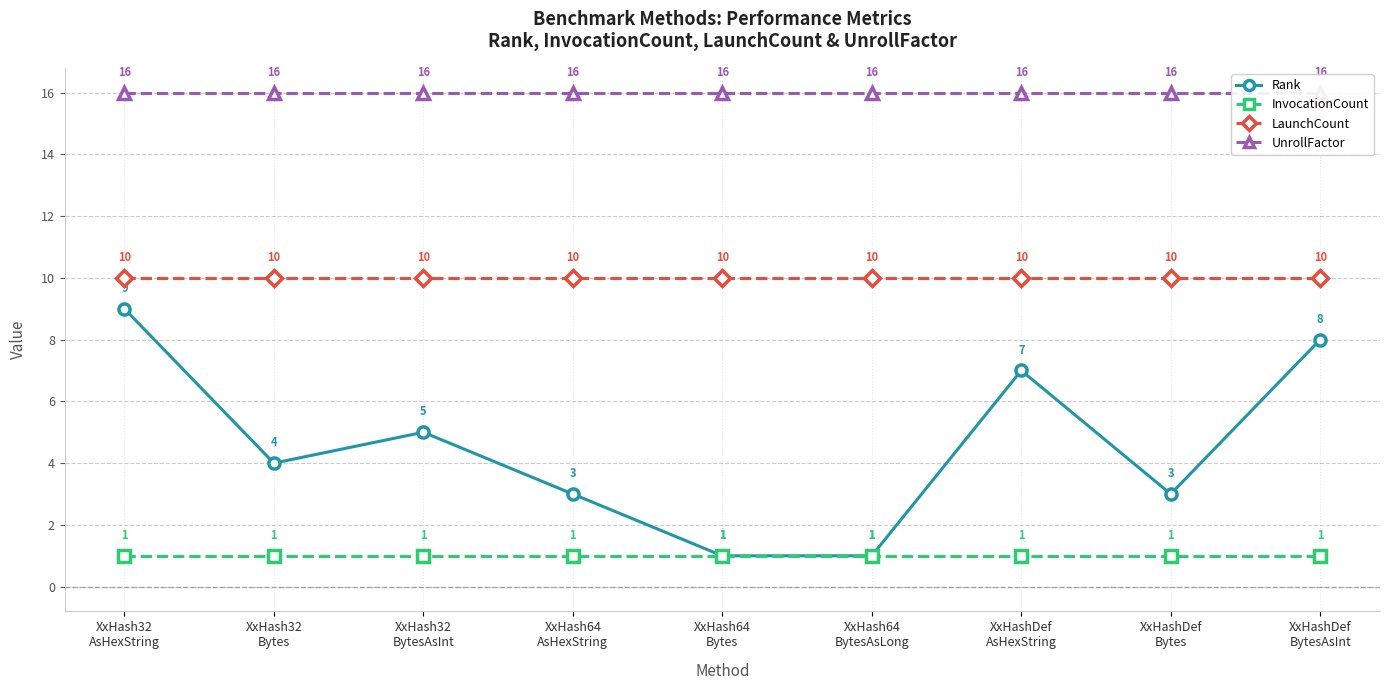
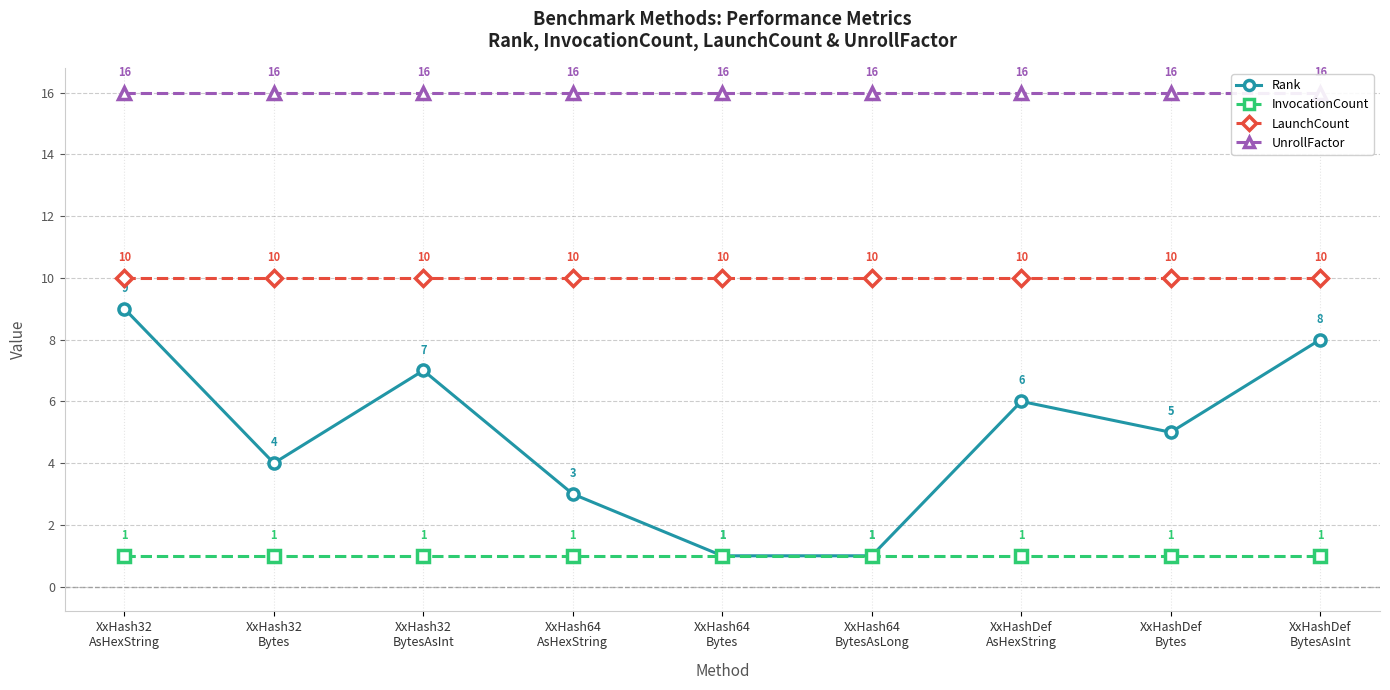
  {
    "Rank": {
      "XxHash32 AsHexString": 9,
      "XxHash32 Bytes": 4,
-     "XxHash32 BytesAsInt": 5,
+     "XxHash32 BytesAsInt": 7,
      "XxHash64 AsHexString": 3,
-     "XxHashDef AsHexString": 7,
-     "XxHashDef Bytes": 3,
+     "XxHashDef AsHexString": 6,
+     "XxHashDef Bytes": 5,
      "XxHashDef BytesAsInt": 8
    },
    "InvocationCount": {
      "XxHash32 AsHexString": 1,
      "XxHash32 Bytes": 1,
      "XxHash32 BytesAsInt": 1,
      "XxHash64 AsHexString": 1,
      "XxHashDef AsHexString": 1,
      "XxHashDef Bytes": 1,
      "XxHashDef BytesAsInt": 1
    },
    "LaunchCount": {
      "XxHash32 AsHexString": 10,
      "XxHash32 Bytes": 10,
      "XxHash32 BytesAsInt": 10,
      "XxHash64 AsHexString": 10,
      "XxHash64 Bytes": 10,
      "XxHash64 BytesAsLong": 10,
      "XxHashDef AsHexString": 10,
      "XxHashDef Bytes": 10,
      "XxHashDef BytesAsInt": 10
    },
    "UnrollFactor": {
      "XxHash32 AsHexString": 16,
      "XxHash32 Bytes": 16,
      "XxHash32 BytesAsInt": 16,
      "XxHash64 AsHexString": 16,
      "XxHash64 Bytes": 16,
      "XxHash64 BytesAsLong": 16,
      "XxHashDef AsHexString": 16,
      "XxHashDef Bytes": 16
    }
  }
